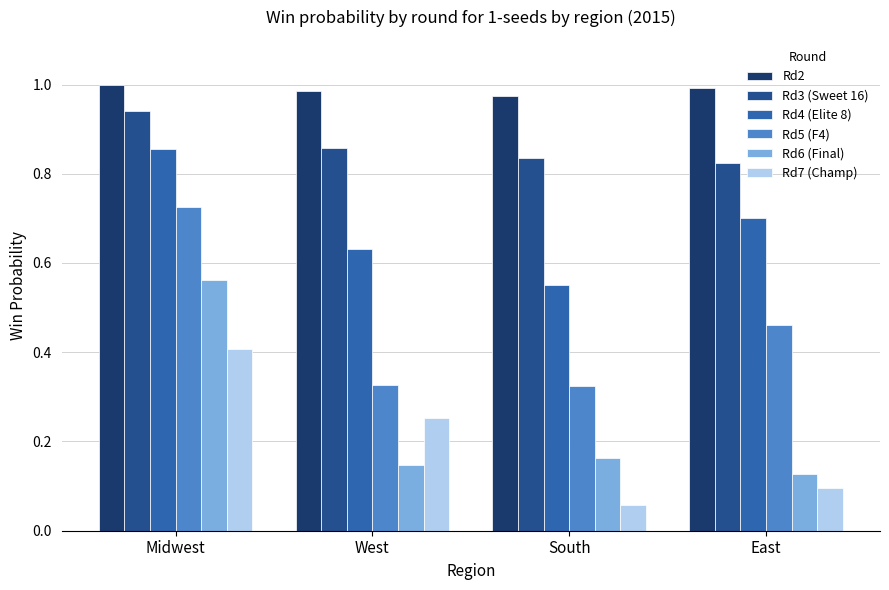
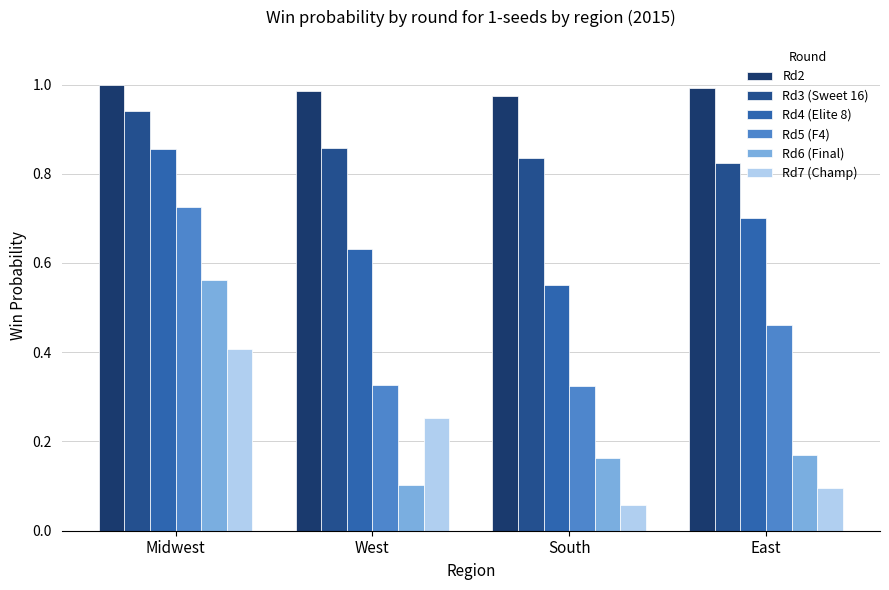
  {
    "Rd6 (Final)": {
      "Midwest": 0.56,
-     "West": 0.15,
+     "West": 0.10,
      "South": 0.16,
-     "East": 0.13
+     "East": 0.17
    },
    "Rd7 (Champ)": {
      "Midwest": 0.41,
      "West": 0.25,
      "South": 0.06,
      "East": 0.10
    }
  }
